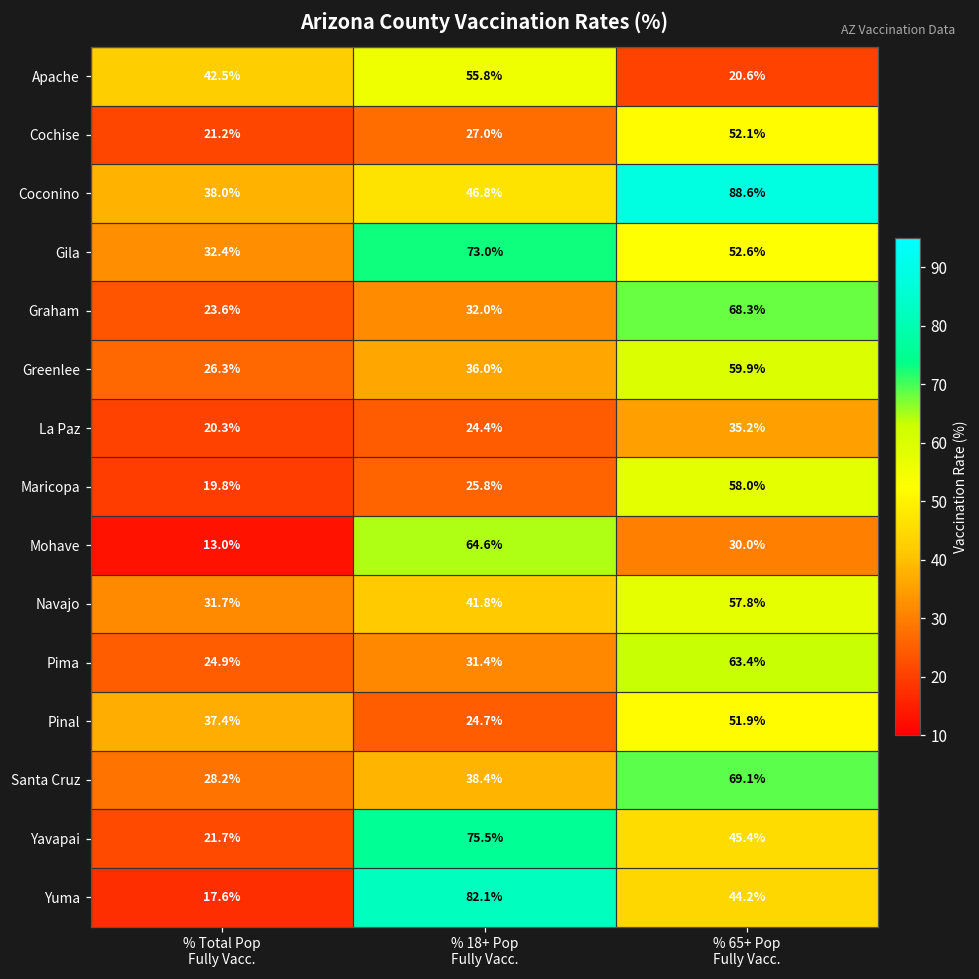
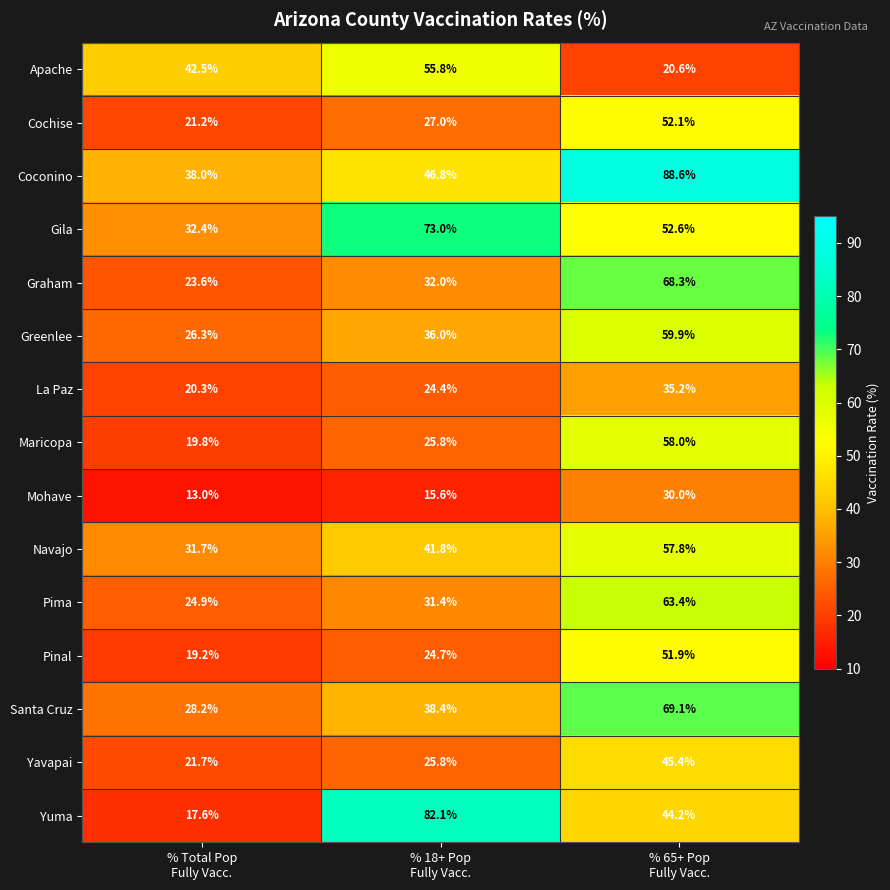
  {
    "Apache": {
      "% Total Pop Fully Vacc.": "42.5%",
      "% 18+ Pop Fully Vacc.": "55.8%",
      "% 65+ Pop Fully Vacc.": "20.6%"
    },
    "Cochise": {
      "% Total Pop Fully Vacc.": "21.2%",
      "% 18+ Pop Fully Vacc.": "27.0%",
      "% 65+ Pop Fully Vacc.": "52.1%"
    },
    "Coconino": {
      "% Total Pop Fully Vacc.": "38.0%",
      "% 18+ Pop Fully Vacc.": "46.8%",
      "% 65+ Pop Fully Vacc.": "88.6%"
    },
    "Gila": {
      "% Total Pop Fully Vacc.": "32.4%",
      "% 18+ Pop Fully Vacc.": "73.0%",
      "% 65+ Pop Fully Vacc.": "52.6%"
    },
    "Graham": {
      "% Total Pop Fully Vacc.": "23.6%",
      "% 18+ Pop Fully Vacc.": "32.0%",
      "% 65+ Pop Fully Vacc.": "68.3%"
    },
    "Greenlee": {
      "% Total Pop Fully Vacc.": "26.3%",
      "% 18+ Pop Fully Vacc.": "36.0%",
      "% 65+ Pop Fully Vacc.": "59.9%"
    },
    "La Paz": {
      "% Total Pop Fully Vacc.": "20.3%",
      "% 18+ Pop Fully Vacc.": "24.4%",
      "% 65+ Pop Fully Vacc.": "35.2%"
    },
    "Maricopa": {
      "% Total Pop Fully Vacc.": "19.8%",
      "% 18+ Pop Fully Vacc.": "25.8%",
      "% 65+ Pop Fully Vacc.": "58.0%"
    },
    "Mohave": {
      "% Total Pop Fully Vacc.": "13.0%",
-     "% 18+ Pop Fully Vacc.": "64.6%",
+     "% 18+ Pop Fully Vacc.": "15.6%",
      "% 65+ Pop Fully Vacc.": "30.0%"
    },
    "Navajo": {
      "% Total Pop Fully Vacc.": "31.7%",
      "% 18+ Pop Fully Vacc.": "41.8%",
      "% 65+ Pop Fully Vacc.": "57.8%"
    },
    "Pima": {
      "% Total Pop Fully Vacc.": "24.9%",
      "% 18+ Pop Fully Vacc.": "31.4%",
      "% 65+ Pop Fully Vacc.": "63.4%"
    },
    "Pinal": {
-     "% Total Pop Fully Vacc.": "37.4%",
+     "% Total Pop Fully Vacc.": "19.2%",
      "% 18+ Pop Fully Vacc.": "24.7%",
      "% 65+ Pop Fully Vacc.": "51.9%"
    },
    "Santa Cruz": {
      "% Total Pop Fully Vacc.": "28.2%",
      "% 18+ Pop Fully Vacc.": "38.4%",
      "% 65+ Pop Fully Vacc.": "69.1%"
    },
    "Yavapai": {
      "% Total Pop Fully Vacc.": "21.7%",
-     "% 18+ Pop Fully Vacc.": "75.5%",
+     "% 18+ Pop Fully Vacc.": "25.8%",
      "% 65+ Pop Fully Vacc.": "45.4%"
    },
    "Yuma": {
      "% Total Pop Fully Vacc.": "17.6%",
      "% 18+ Pop Fully Vacc.": "82.1%",
      "% 65+ Pop Fully Vacc.": "44.2%"
    }
  }
